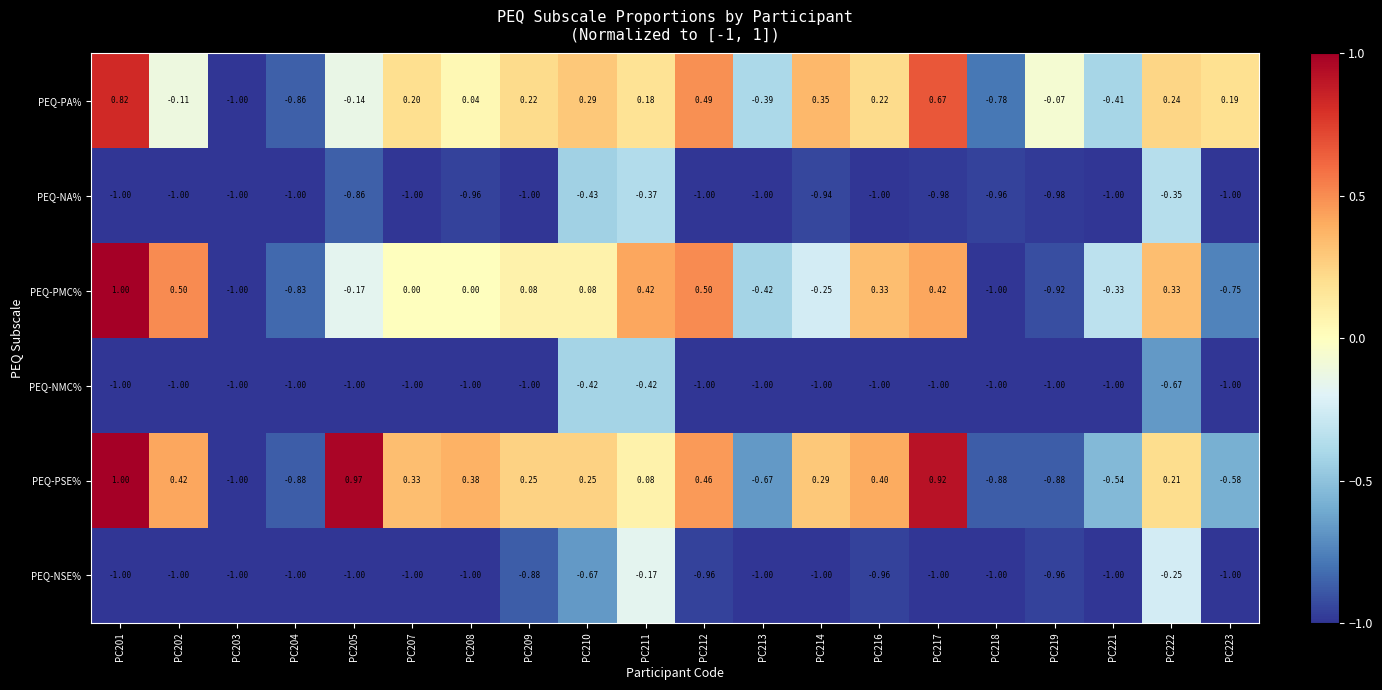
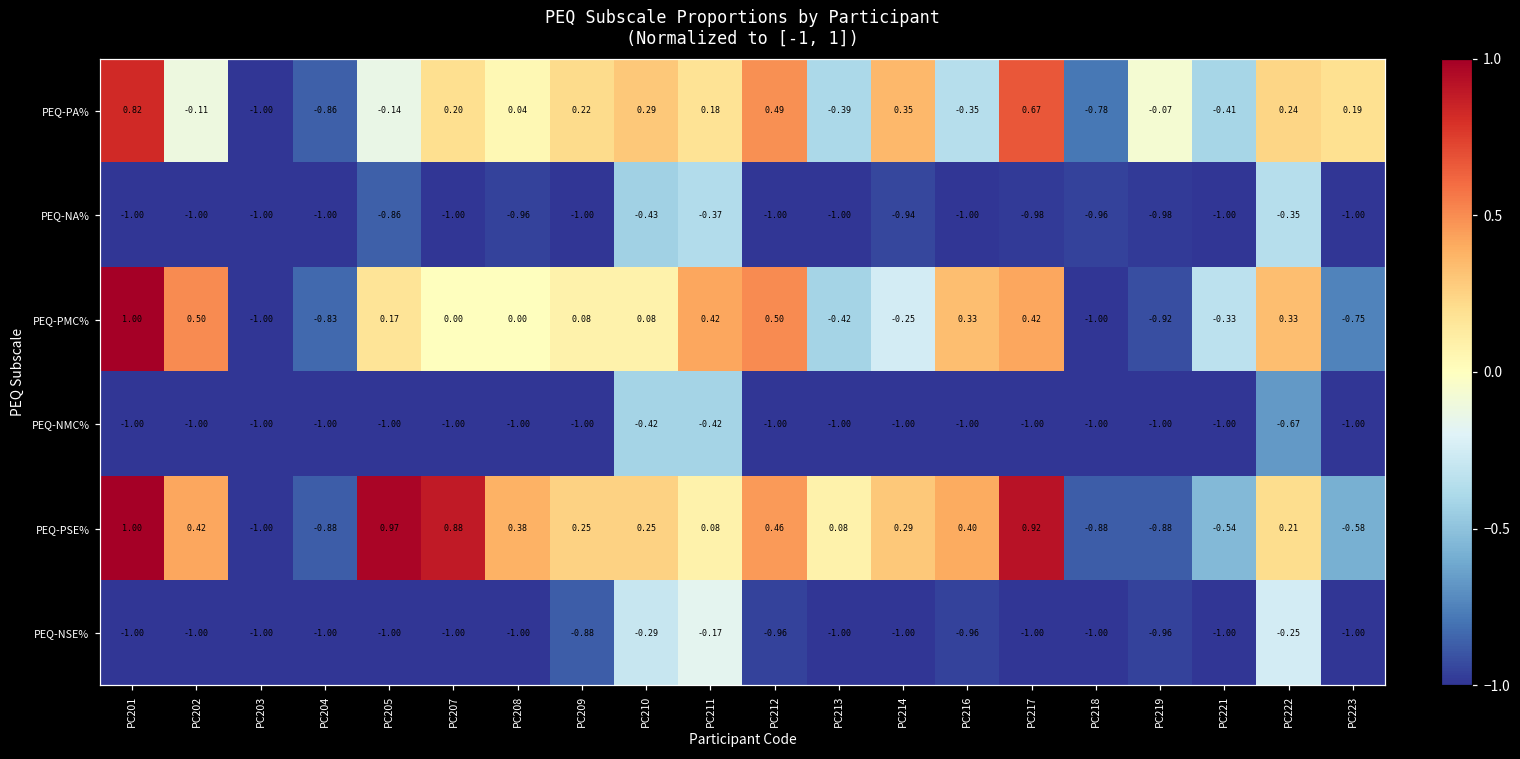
  {
    "PEQ-PA%": {
      "PC201": 0.82,
      "PC202": -0.11,
      "PC203": -1.00,
      "PC204": -0.86,
      "PC205": -0.14,
      "PC207": 0.20,
      "PC208": 0.04,
      "PC209": 0.22,
      "PC210": 0.29,
      "PC211": 0.18,
      "PC212": 0.49,
      "PC213": -0.39,
      "PC214": 0.35,
-     "PC216": 0.22,
+     "PC216": -0.35,
      "PC217": 0.67,
      "PC218": -0.78,
      "PC219": -0.07,
      "PC221": -0.41,
      "PC222": 0.24,
      "PC223": 0.19
    },
    "PEQ-NA%": {
      "PC201": -1.00,
      "PC202": -1.00,
      "PC203": -1.00,
      "PC204": -1.00,
      "PC205": -0.86,
      "PC207": -1.00,
      "PC208": -0.96,
      "PC209": -1.00,
      "PC210": -0.43,
      "PC211": -0.37,
      "PC212": -1.00,
      "PC213": -1.00,
      "PC214": -0.94,
      "PC216": -1.00,
      "PC217": -0.98,
      "PC218": -0.96,
      "PC219": -0.98,
      "PC221": -1.00,
      "PC222": -0.35,
      "PC223": -1.00
    },
    "PEQ-PMC%": {
      "PC201": 1.00,
      "PC202": 0.50,
      "PC203": -1.00,
      "PC204": -0.83,
-     "PC205": -0.17,
+     "PC205": 0.17,
      "PC207": 0.00,
      "PC208": 0.00,
      "PC209": 0.08,
      "PC210": 0.08,
      "PC211": 0.42,
      "PC212": 0.50,
      "PC213": -0.42,
      "PC214": -0.25,
      "PC216": 0.33,
      "PC217": 0.42,
      "PC218": -1.00,
      "PC219": -0.92,
      "PC221": -0.33,
      "PC222": 0.33,
      "PC223": -0.75
    },
    "PEQ-NMC%": {
      "PC201": -1.00,
      "PC202": -1.00,
      "PC203": -1.00,
      "PC204": -1.00,
      "PC205": -1.00,
      "PC207": -1.00,
      "PC208": -1.00,
      "PC209": -1.00,
      "PC210": -0.42,
      "PC211": -0.42,
      "PC212": -1.00,
      "PC213": -1.00,
      "PC214": -1.00,
      "PC216": -1.00,
      "PC217": -1.00,
      "PC218": -1.00,
      "PC219": -1.00,
      "PC221": -1.00,
      "PC222": -0.67,
      "PC223": -1.00
    },
    "PEQ-PSE%": {
      "PC201": 1.00,
      "PC202": 0.42,
      "PC203": -1.00,
      "PC204": -0.88,
      "PC205": 0.97,
-     "PC207": 0.33,
+     "PC207": 0.88,
      "PC208": 0.38,
      "PC209": 0.25,
      "PC210": 0.25,
      "PC211": 0.08,
      "PC212": 0.46,
-     "PC213": -0.67,
+     "PC213": 0.08,
      "PC214": 0.29,
      "PC216": 0.40,
      "PC217": 0.92,
      "PC218": -0.88,
      "PC219": -0.88,
      "PC221": -0.54,
      "PC222": 0.21,
      "PC223": -0.58
    },
    "PEQ-NSE%": {
      "PC201": -1.00,
      "PC202": -1.00,
      "PC203": -1.00,
      "PC204": -1.00,
      "PC205": -1.00,
      "PC207": -1.00,
      "PC208": -1.00,
      "PC209": -0.88,
-     "PC210": -0.67,
+     "PC210": -0.29,
      "PC211": -0.17,
      "PC212": -0.96,
      "PC213": -1.00,
      "PC214": -1.00,
      "PC216": -0.96,
      "PC217": -1.00,
      "PC218": -1.00,
      "PC219": -0.96,
      "PC221": -1.00,
      "PC222": -0.25,
      "PC223": -1.00
    }
  }
